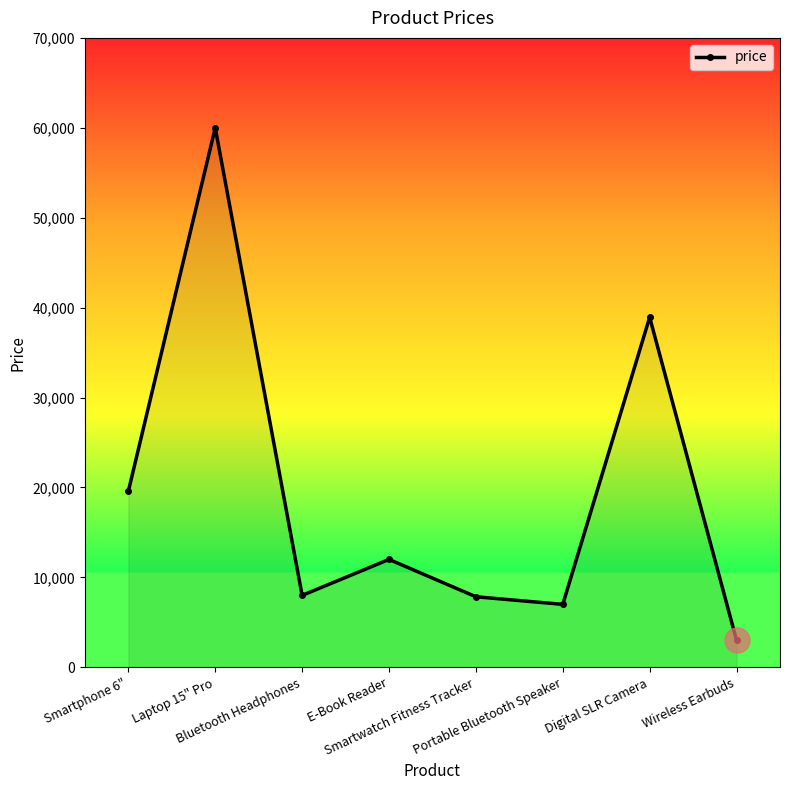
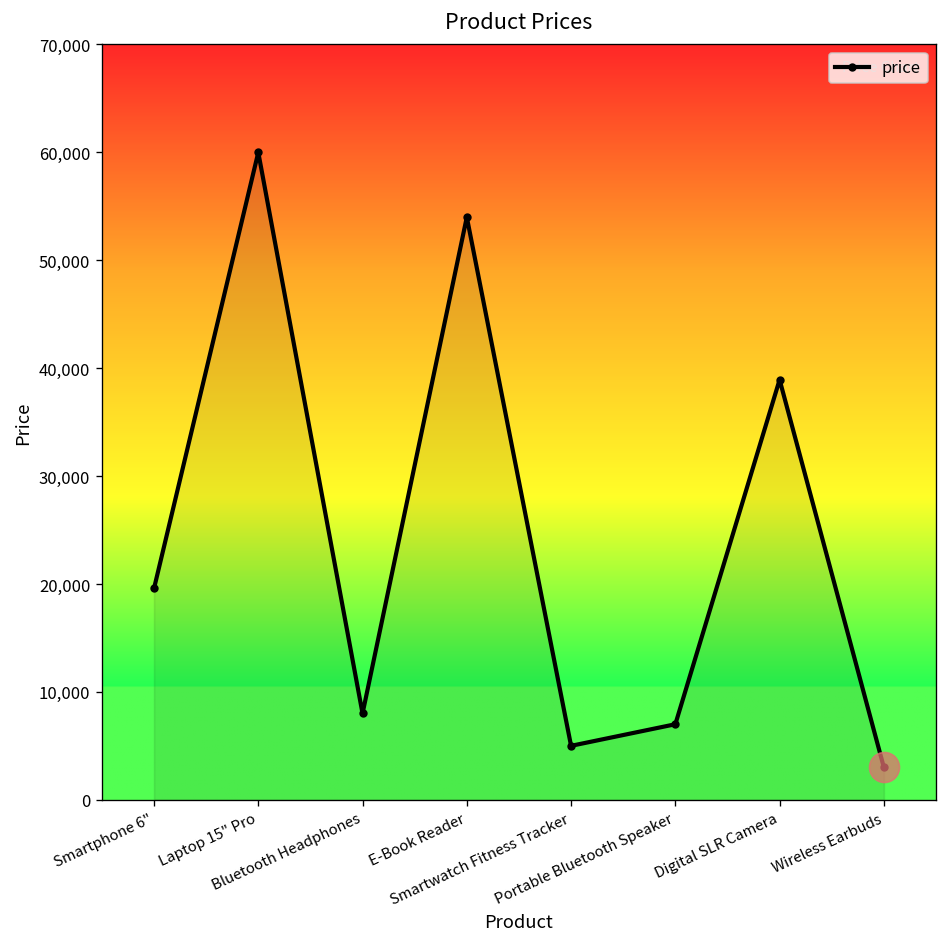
  {
    "price": {
      "Smartphone 6\"": "20,000",
      "Laptop 15\" Pro": "60,000",
      "Bluetooth Headphones": "8,000",
-     "E-Book Reader": "12,000",
-     "Smartwatch Fitness Tracker": "8,000",
+     "E-Book Reader": "54,000",
+     "Smartwatch Fitness Tracker": "5,000",
      "Portable Bluetooth Speaker": "7,000",
      "Digital SLR Camera": "39,000"
    }
  }
